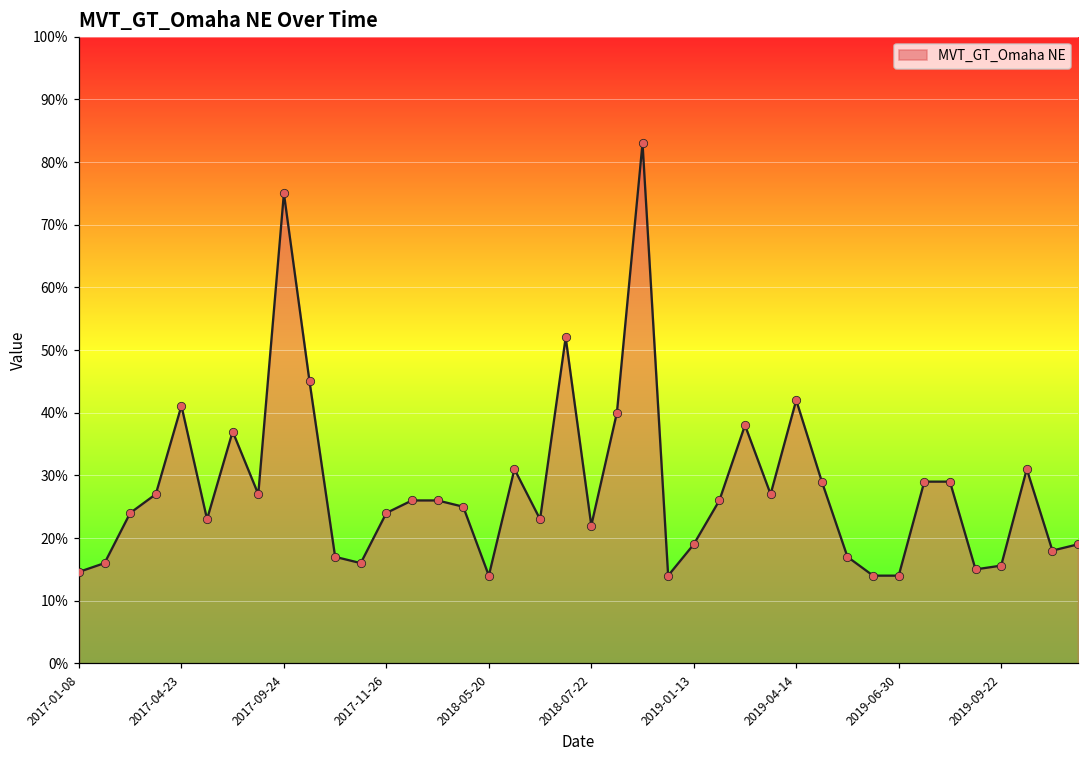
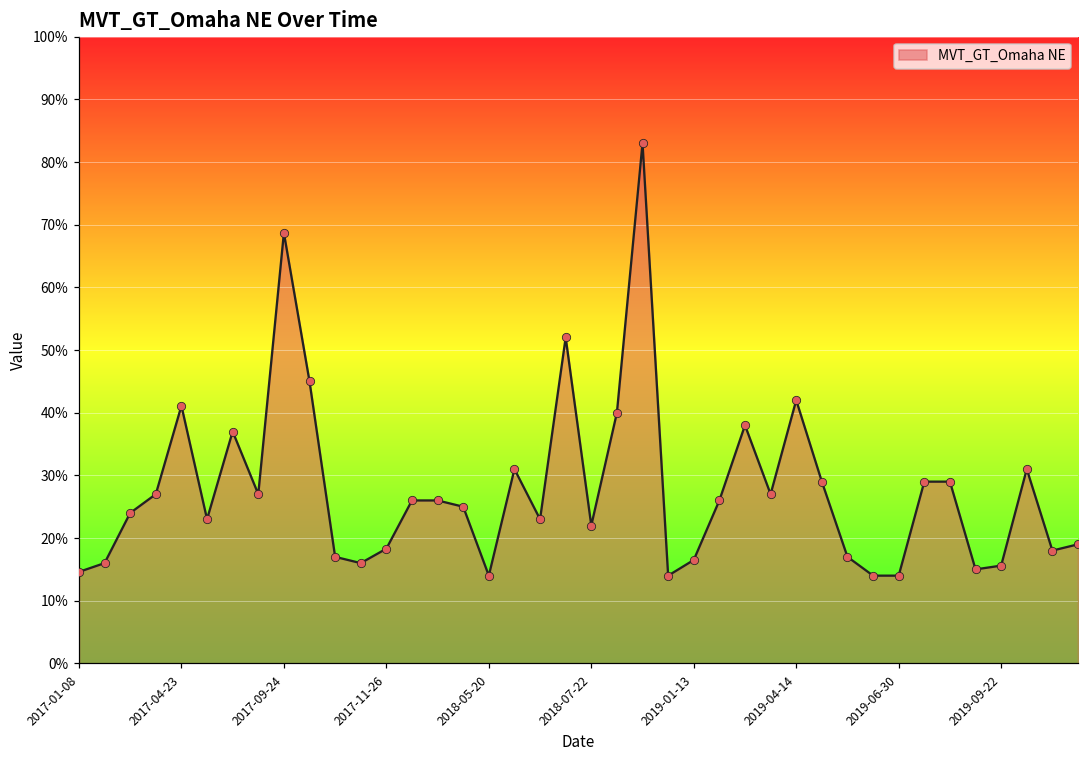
  {
    "2017-01-08": "15%",
    "2017-04-23": "41%",
-   "2017-09-24": "75%",
-   "2017-11-26": "24%",
+   "2017-09-24": "69%",
+   "2017-11-26": "18%",
    "2018-05-20": "14%",
    "2018-07-22": "22%",
-   "2019-01-13": "19%",
+   "2019-01-13": "17%",
    "2019-04-14": "42%",
    "2019-06-30": "14%",
    "2019-09-22": "16%"
  }
